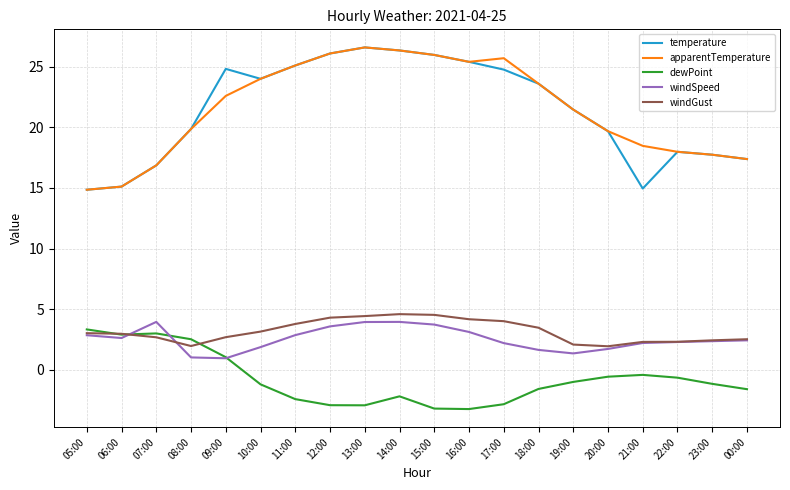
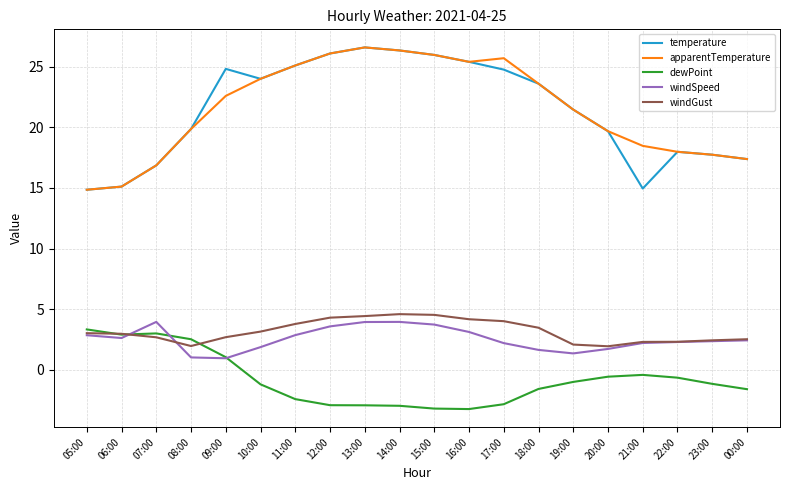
  {
    "temperature": {
      "09:00": 24.8,
      "17:00": 24.8,
      "21:00": 15.0
    },
    "apparentTemperature": {
      "09:00": 22.6,
      "17:00": 25.7,
      "21:00": 18.5
    },
    "dewPoint": {
      "05:00": 3.3,
      "07:00": 3.0,
      "08:00": 2.5,
      "10:00": -1.2,
      "11:00": -2.4,
      "12:00": -2.9,
      "13:00": -2.9,
-     "14:00": -2.2,
+     "14:00": -3.0,
      "15:00": -3.2,
      "16:00": -3.2,
      "17:00": -2.8,
      "18:00": -1.6,
      "19:00": -1.0,
      "20:00": -0.6,
      "21:00": -0.4,
      "22:00": -0.7,
      "23:00": -1.2,
      "00:00": -1.6
    },
    "windSpeed": {
      "06:00": 2.6,
      "07:00": 4.0,
      "08:00": 1.0,
      "10:00": 1.9,
      "11:00": 2.9,
      "12:00": 3.6,
      "13:00": 3.9,
      "14:00": 4.0,
      "15:00": 3.7,
      "16:00": 3.1,
      "17:00": 2.2,
      "18:00": 1.6,
      "19:00": 1.4,
      "20:00": 1.7
    },
    "windGust": {
      "07:00": 2.7,
      "08:00": 2.0,
      "09:00": 2.7,
      "10:00": 3.2,
      "11:00": 3.8,
      "12:00": 4.3,
      "13:00": 4.4,
      "14:00": 4.6,
      "15:00": 4.5,
      "16:00": 4.2,
      "17:00": 4.0,
      "18:00": 3.5,
      "19:00": 2.1,
      "20:00": 1.9
    }
  }
